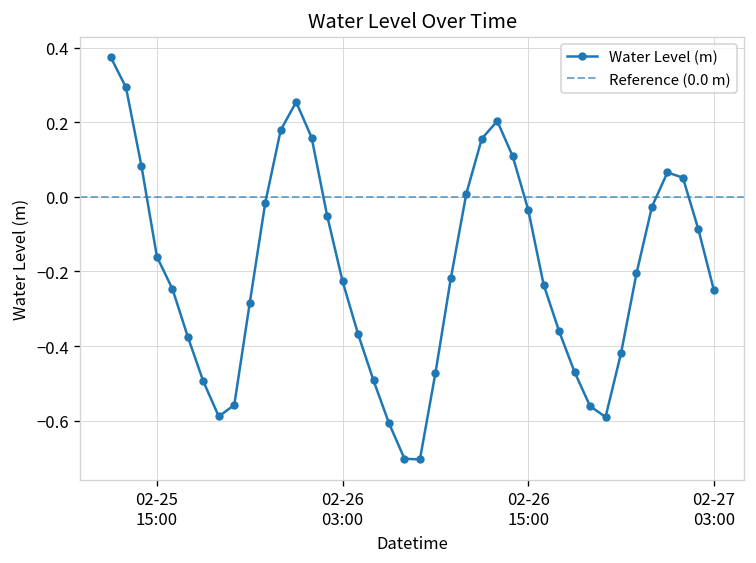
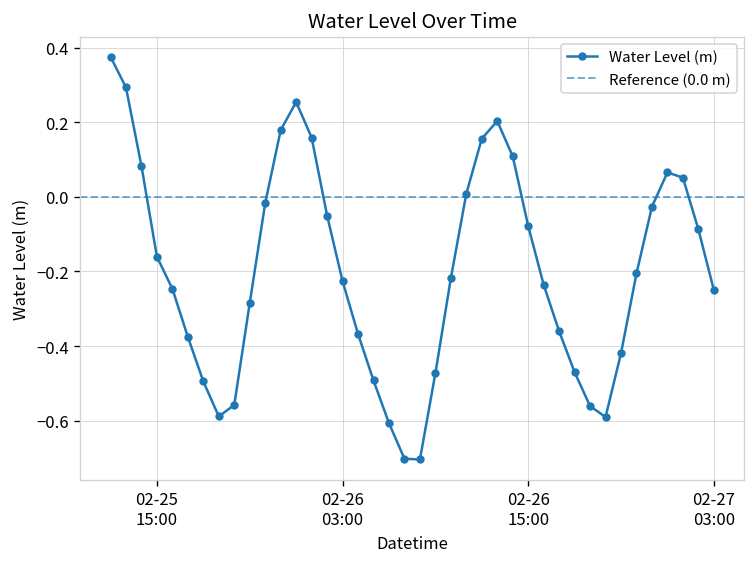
  {
    "02-25 15:00": -0.16,
    "02-26 03:00": -0.23,
-   "02-26 15:00": -0.03,
+   "02-26 15:00": -0.08,
    "02-27 03:00": -0.25
  }
